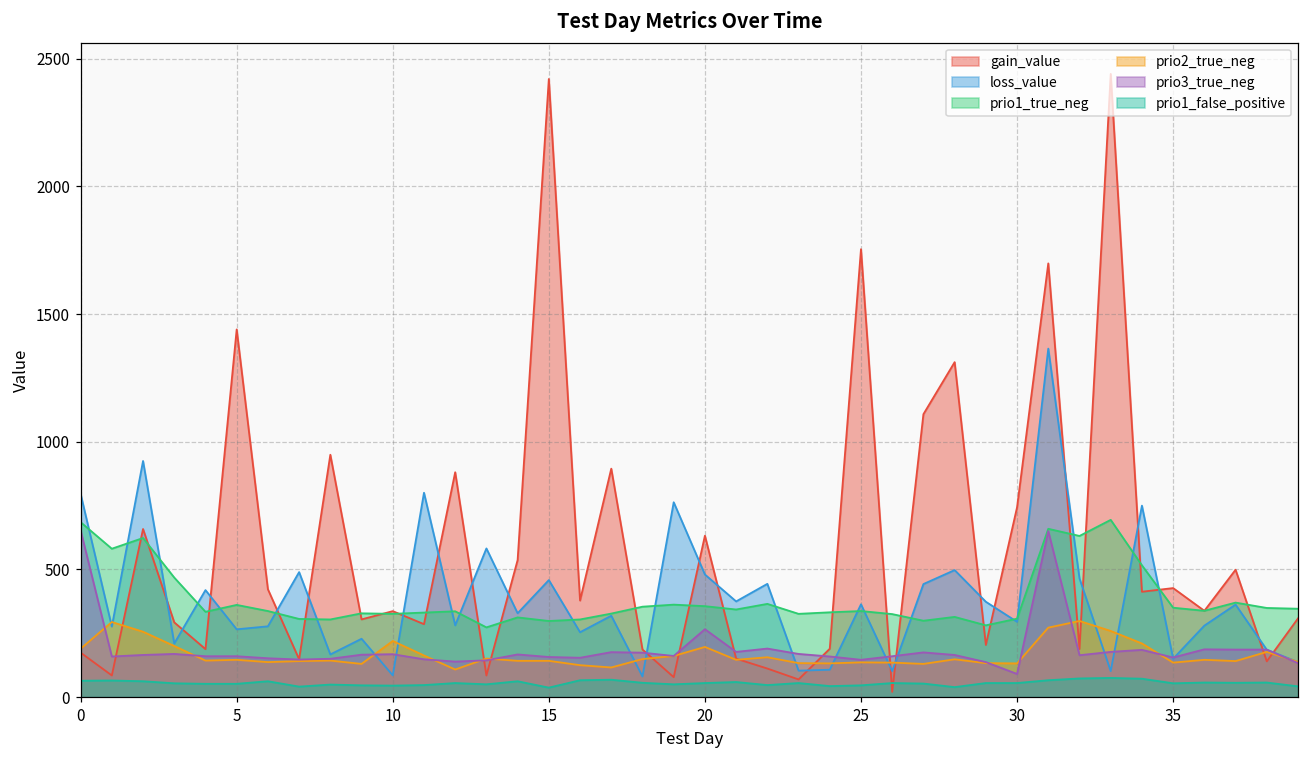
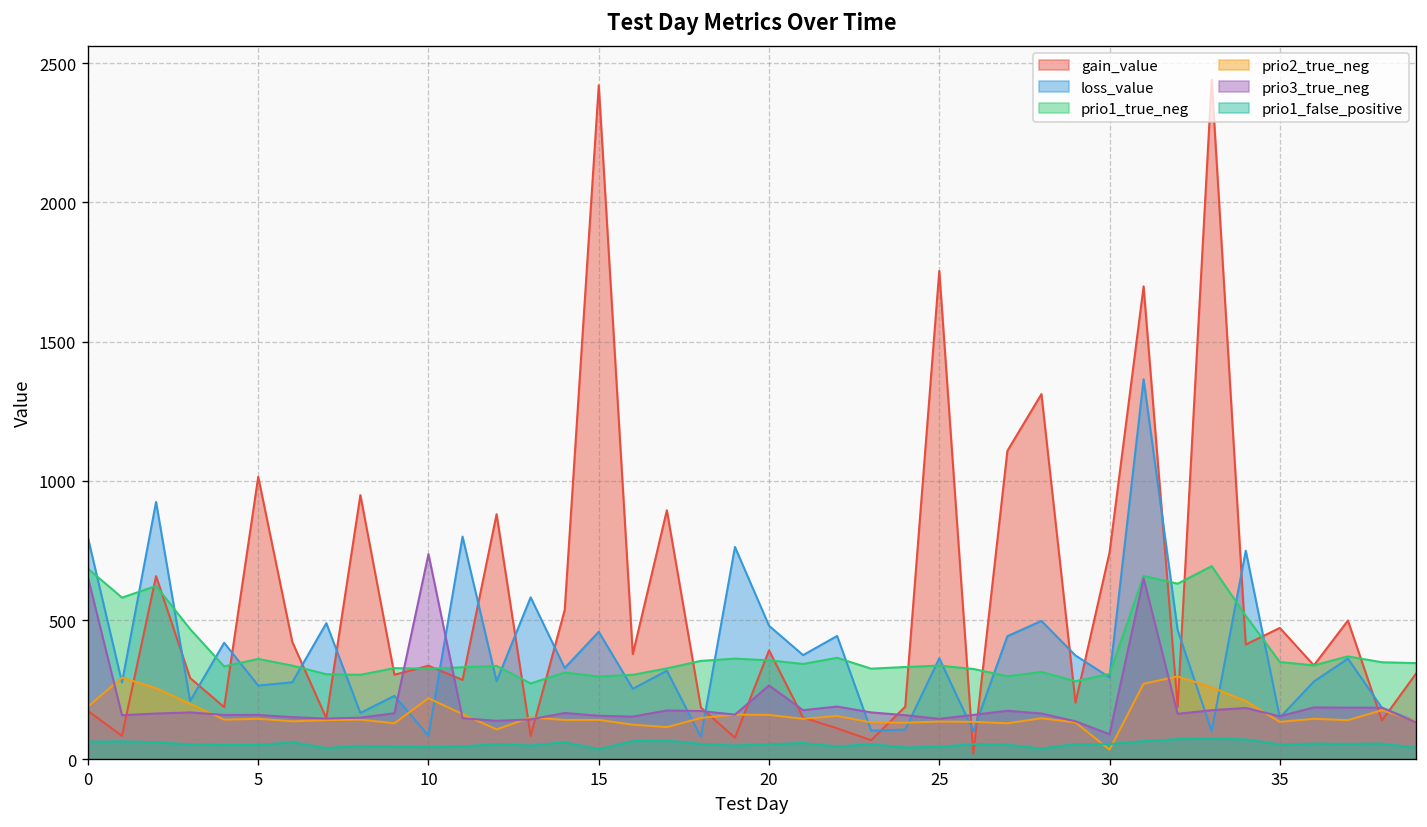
  {
    "gain_value": {
      "0": 170,
-     "5": 1440,
+     "5": 1010,
      "15": 2420,
-     "20": 630,
+     "20": 390,
      "25": 1750,
      "30": 740,
-     "35": 430
+     "35": 470
    },
    "prio2_true_neg": {
      "0": 190,
      "5": 150,
      "10": 220,
      "15": 140,
-     "20": 200,
-     "30": 130,
+     "20": 160,
+     "30": 40,
      "35": 140
    },
    "prio3_true_neg": {
      "0": 650,
      "5": 160,
-     "10": 170,
+     "10": 740,
      "15": 160,
      "20": 270,
      "30": 90
    }
  }
